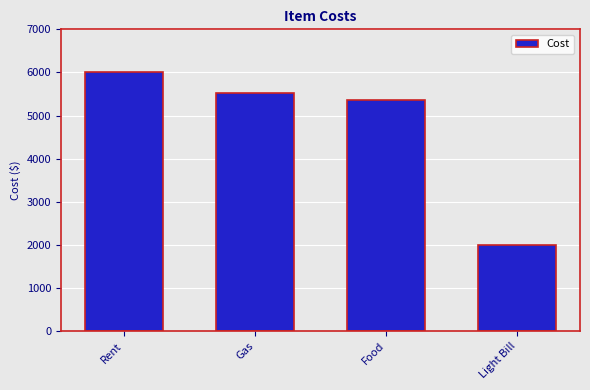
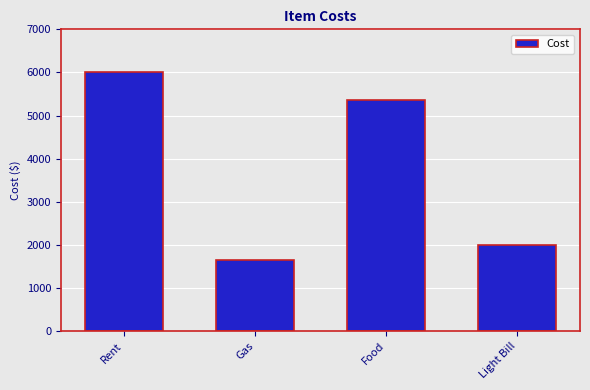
  {
    "Rent": 6000,
-   "Gas": 5500,
+   "Gas": 1700,
    "Food": 5400,
    "Light Bill": 2000
  }
